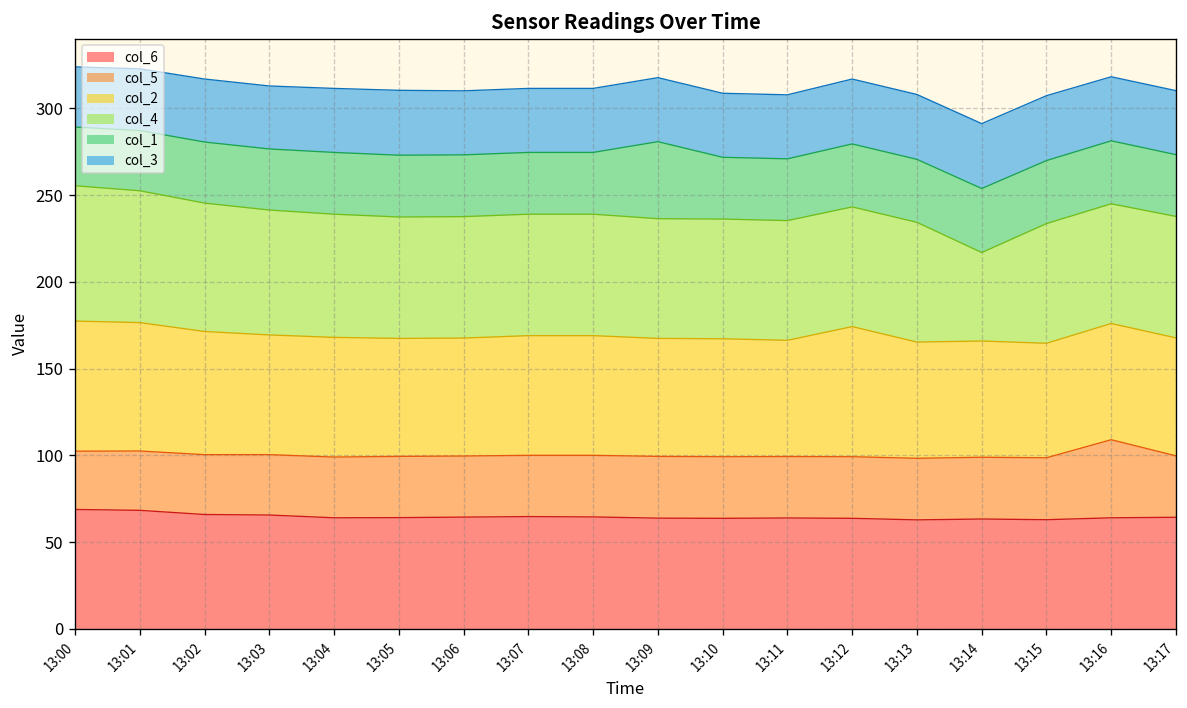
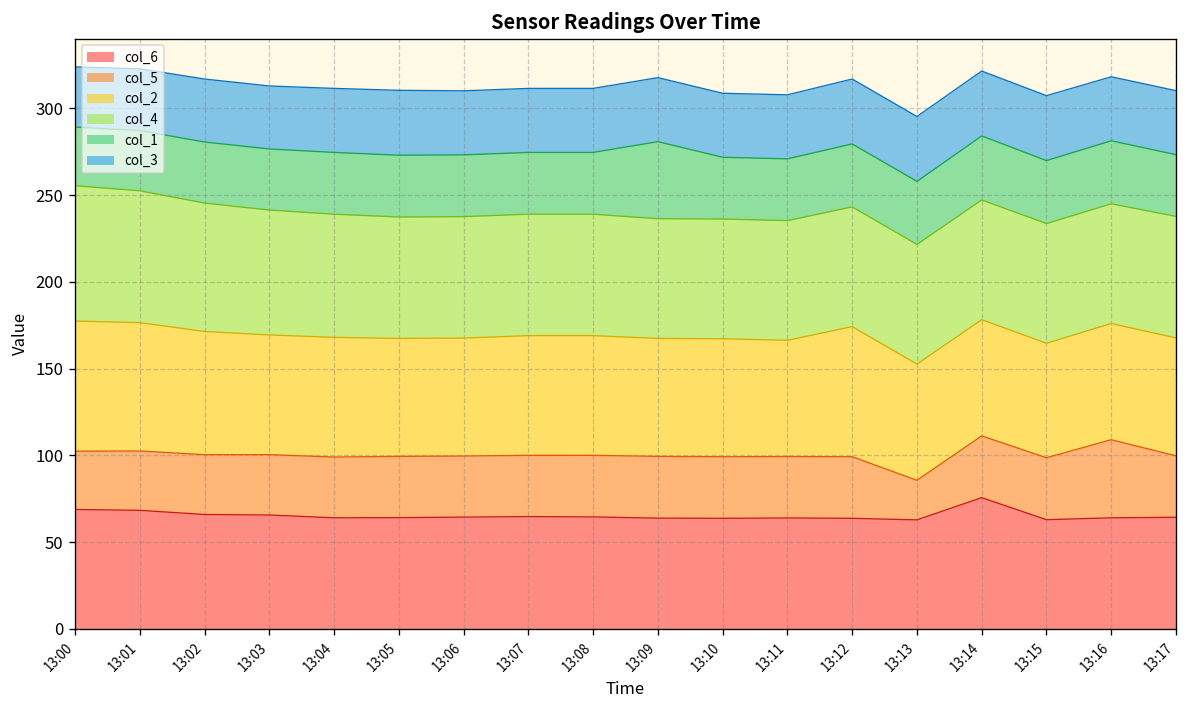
  {
    "col_6": {
      "13:00": 69,
      "13:01": 68,
      "13:02": 66,
      "13:03": 66,
      "13:04": 64,
      "13:05": 64,
      "13:06": 64,
      "13:07": 65,
      "13:08": 65,
      "13:09": 64,
      "13:10": 64,
      "13:11": 64,
      "13:12": 64,
      "13:13": 63,
-     "13:14": 63,
+     "13:14": 76,
      "13:15": 63,
      "13:16": 64,
      "13:17": 64
    },
    "col_5": {
      "13:00": 34,
      "13:01": 34,
      "13:02": 35,
      "13:03": 35,
      "13:04": 35,
      "13:05": 35,
      "13:06": 35,
      "13:07": 35,
      "13:08": 36,
      "13:09": 36,
      "13:10": 36,
      "13:11": 35,
      "13:12": 36,
-     "13:13": 36,
+     "13:13": 23,
      "13:14": 36,
      "13:15": 36,
      "13:16": 45,
      "13:17": 35
    },
    "col_2": {
      "13:00": 75,
      "13:01": 74,
      "13:02": 71,
      "13:03": 69,
      "13:04": 69,
      "13:05": 68,
      "13:06": 68,
      "13:07": 69,
      "13:08": 69,
      "13:09": 68,
      "13:10": 68,
      "13:11": 67,
      "13:12": 75,
      "13:13": 67,
      "13:14": 67,
      "13:15": 66,
      "13:16": 67,
      "13:17": 68
    },
    "col_4": {
      "13:00": 78,
      "13:01": 76,
      "13:02": 74,
      "13:03": 72,
      "13:04": 71,
      "13:05": 70,
      "13:06": 70,
      "13:07": 70,
      "13:08": 70,
      "13:09": 69,
      "13:10": 69,
      "13:11": 69,
      "13:12": 69,
      "13:13": 69,
-     "13:14": 51,
+     "13:14": 69,
      "13:15": 69,
      "13:16": 69,
      "13:17": 70
    },
    "col_1": {
      "13:00": 34,
      "13:02": 35,
      "13:03": 35,
      "13:04": 36,
      "13:05": 36,
      "13:06": 36,
      "13:07": 36,
      "13:08": 36,
      "13:09": 44,
      "13:10": 36,
      "13:11": 36,
      "13:12": 36,
      "13:13": 36,
      "13:14": 37,
      "13:15": 36,
      "13:16": 36,
      "13:17": 36
    },
    "col_3": {
      "13:00": 35,
      "13:02": 36,
      "13:03": 36,
      "13:04": 37,
      "13:05": 37,
      "13:06": 37,
      "13:07": 37,
      "13:08": 37,
      "13:09": 37,
      "13:10": 37,
      "13:11": 37,
      "13:12": 37,
      "13:13": 37,
      "13:14": 37,
      "13:15": 37,
      "13:16": 37,
      "13:17": 37
    }
  }
